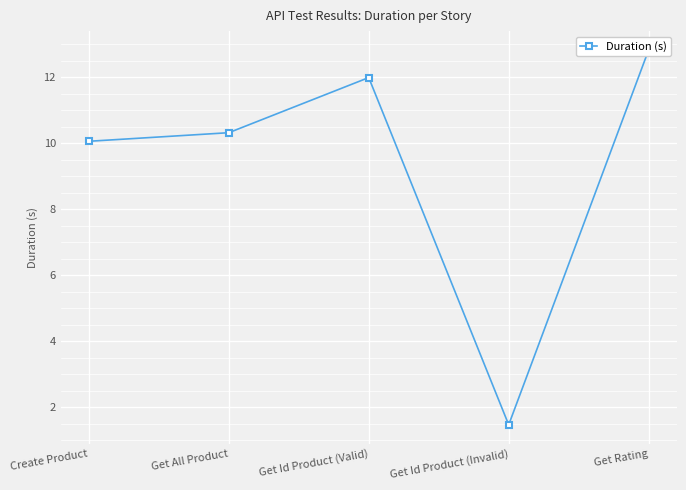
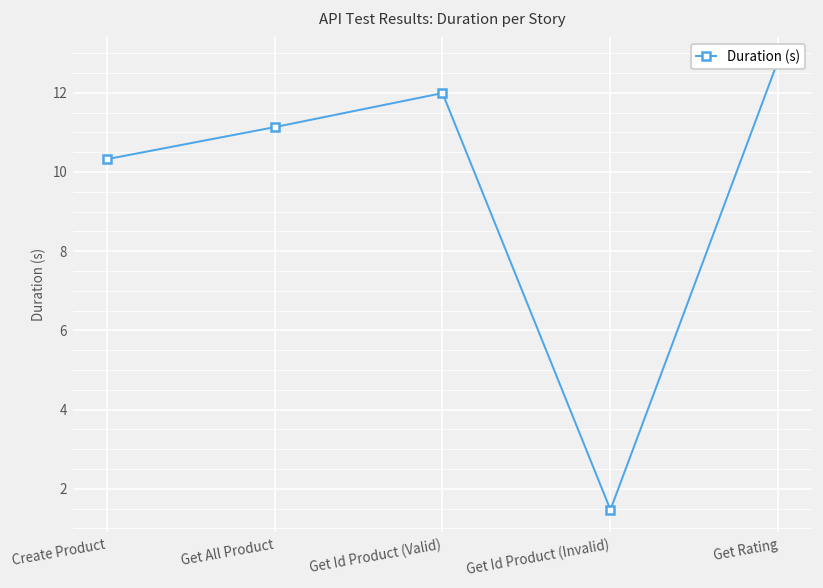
  {
-   "Create Product": 10.1,
-   "Get All Product": 10.3,
+   "Create Product": 10.3,
+   "Get All Product": 11.1,
    "Get Id Product (Valid)": 12.0,
    "Get Id Product (Invalid)": 1.5
  }
